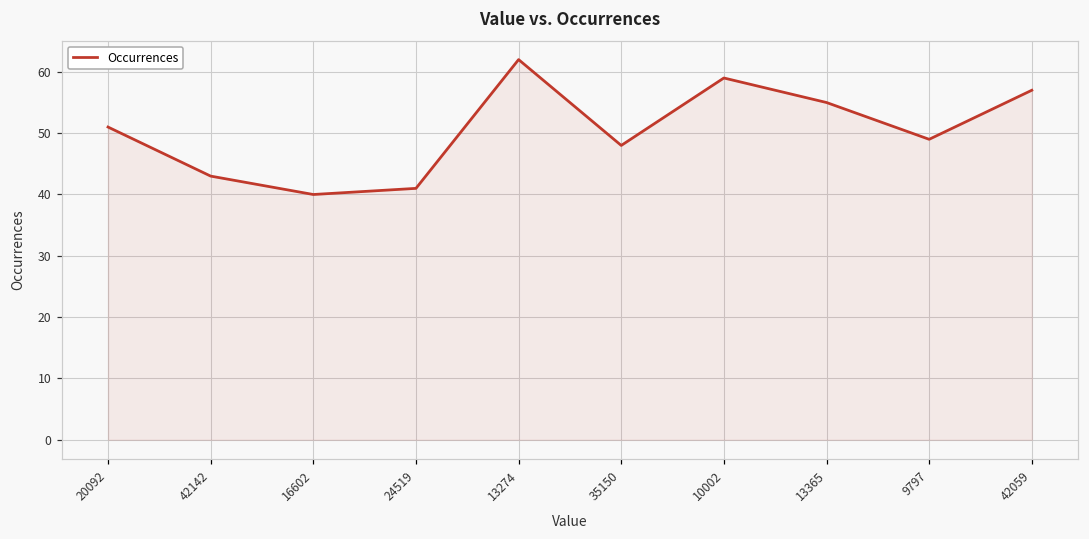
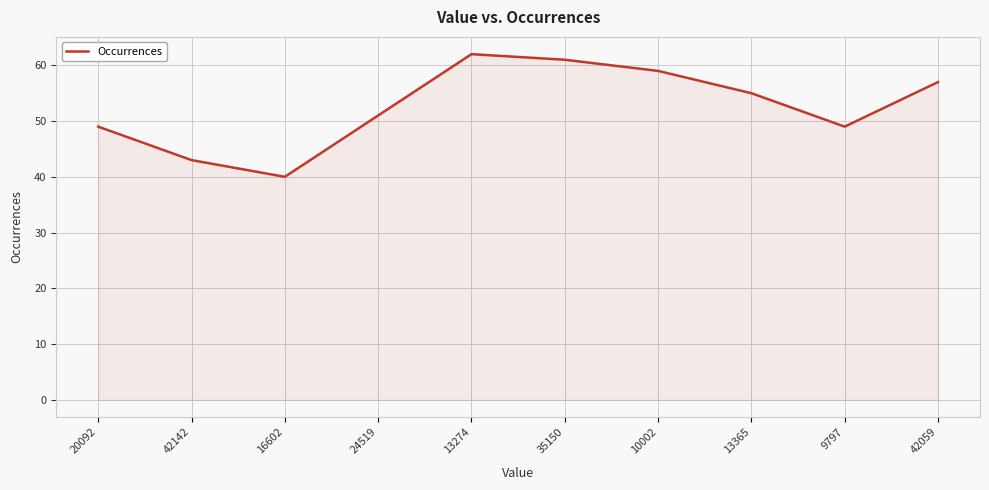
  {
-   "20092": 51,
+   "20092": 49,
    "42142": 43,
    "16602": 40,
-   "24519": 41,
+   "24519": 51,
    "13274": 62,
-   "35150": 48,
+   "35150": 61,
    "10002": 59,
    "13365": 55,
    "9797": 49,
    "42059": 57
  }
